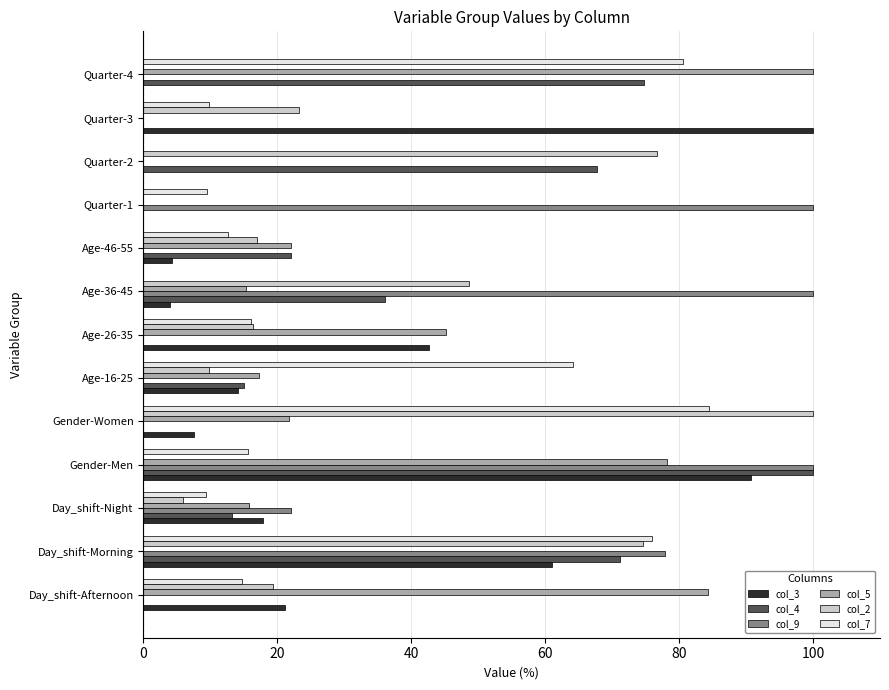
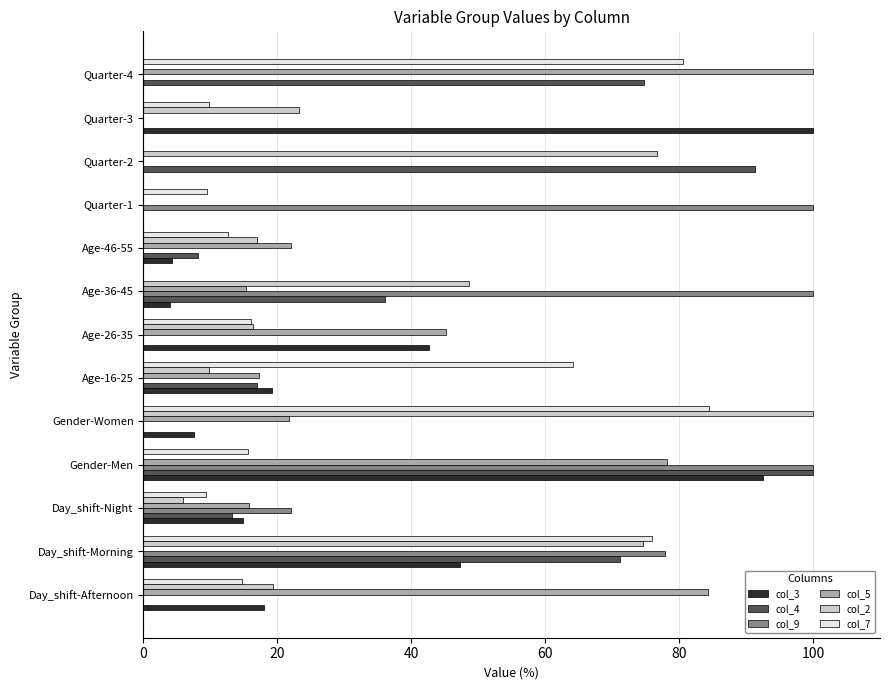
  {
    "col_3": {
      "Quarter-4": 0,
      "Quarter-3": 100,
      "Quarter-2": 0,
      "Quarter-1": 0,
      "Age-46-55": 4,
      "Age-36-45": 4,
      "Age-26-35": 43,
-     "Age-16-25": 14,
+     "Age-16-25": 19,
      "Gender-Women": 8,
-     "Gender-Men": 91,
-     "Day_shift-Night": 18,
-     "Day_shift-Morning": 61,
-     "Day_shift-Afternoon": 21
+     "Gender-Men": 93,
+     "Day_shift-Night": 15,
+     "Day_shift-Morning": 47,
+     "Day_shift-Afternoon": 18
    },
    "col_4": {
      "Quarter-4": 75,
      "Quarter-3": 0,
-     "Quarter-2": 68,
+     "Quarter-2": 91,
      "Quarter-1": 0,
-     "Age-46-55": 22,
+     "Age-46-55": 8,
      "Age-36-45": 36,
      "Age-26-35": 0,
-     "Age-16-25": 15,
+     "Age-16-25": 17,
      "Gender-Women": 0,
      "Gender-Men": 100,
      "Day_shift-Night": 13,
      "Day_shift-Morning": 71,
      "Day_shift-Afternoon": 0
    }
  }
